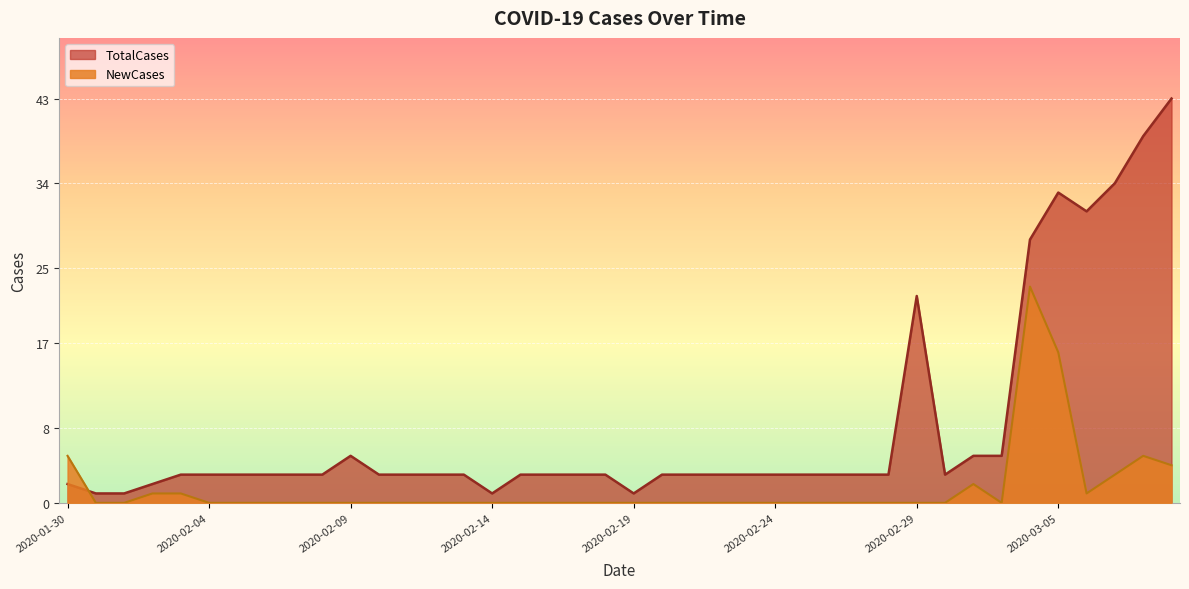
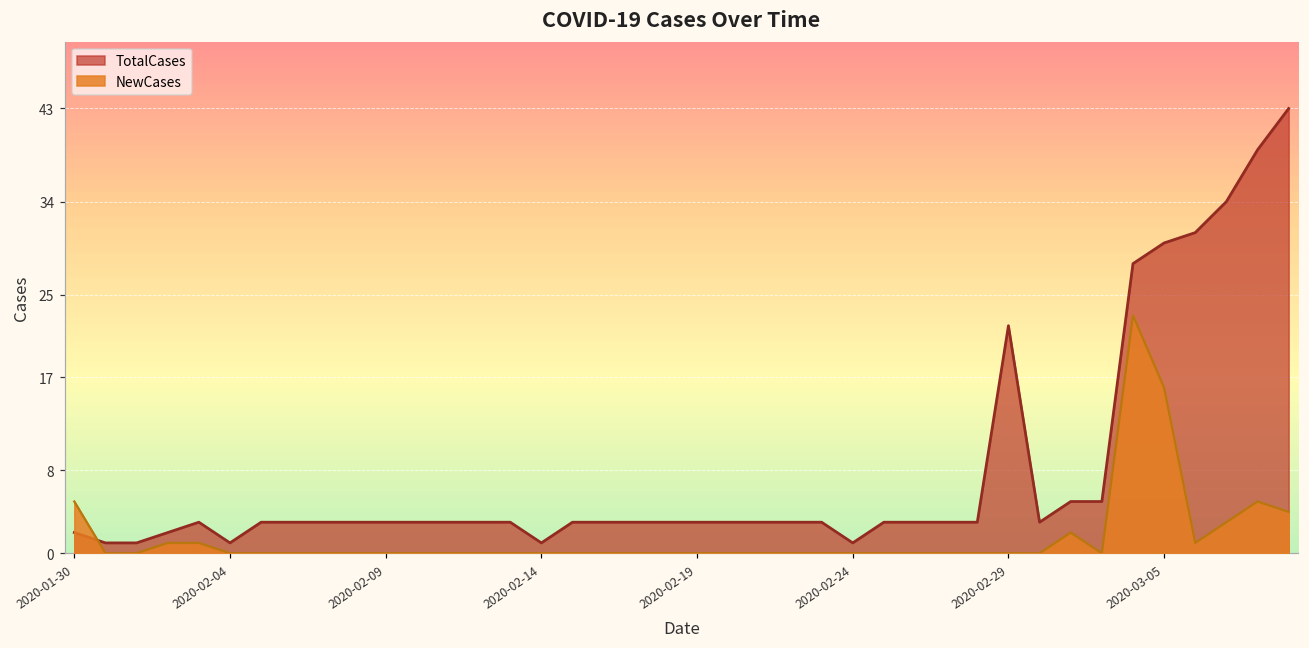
  {
    "TotalCases": {
      "2020-01-30": 2,
-     "2020-02-04": 3,
-     "2020-02-09": 5,
+     "2020-02-04": 1,
+     "2020-02-09": 3,
      "2020-02-14": 1,
-     "2020-02-19": 1,
-     "2020-02-24": 3,
+     "2020-02-19": 3,
+     "2020-02-24": 1,
      "2020-02-29": 22,
-     "2020-03-05": 33
+     "2020-03-05": 30
    },
    "NewCases": {
      "2020-01-30": 5,
      "2020-02-04": 0,
      "2020-02-09": 0,
      "2020-02-14": 0,
      "2020-02-19": 0,
      "2020-02-24": 0,
      "2020-02-29": 0,
      "2020-03-05": 16
    }
  }
